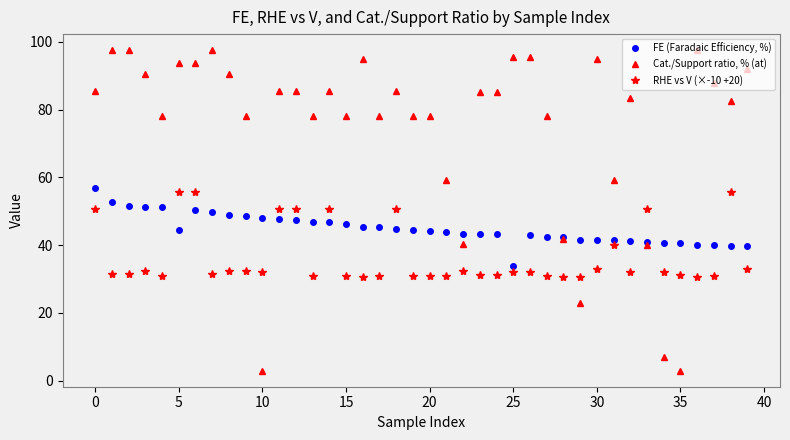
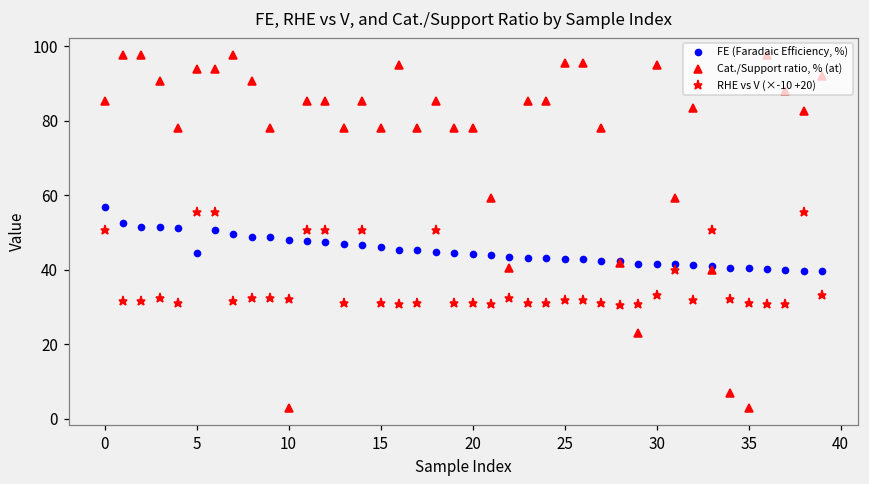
  {
    "FE (Faradaic Efficiency, %)": {
      "0": 57,
      "5": 45,
      "10": 48,
      "15": 46,
      "20": 44,
-     "25": 34,
+     "25": 43,
      "30": 42,
      "35": 41
    }
  }
